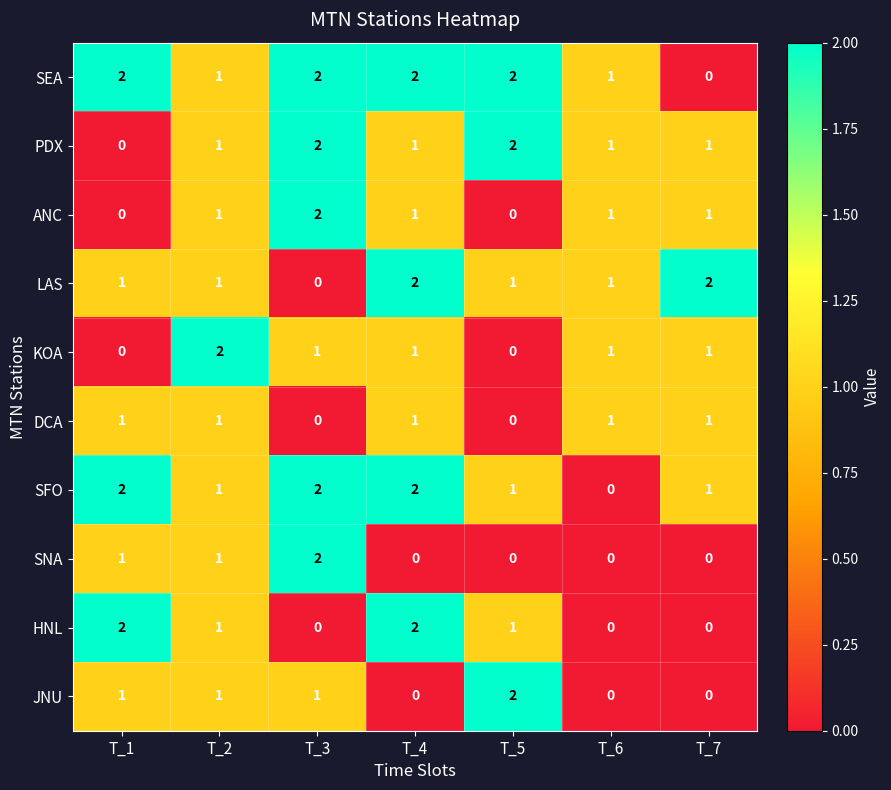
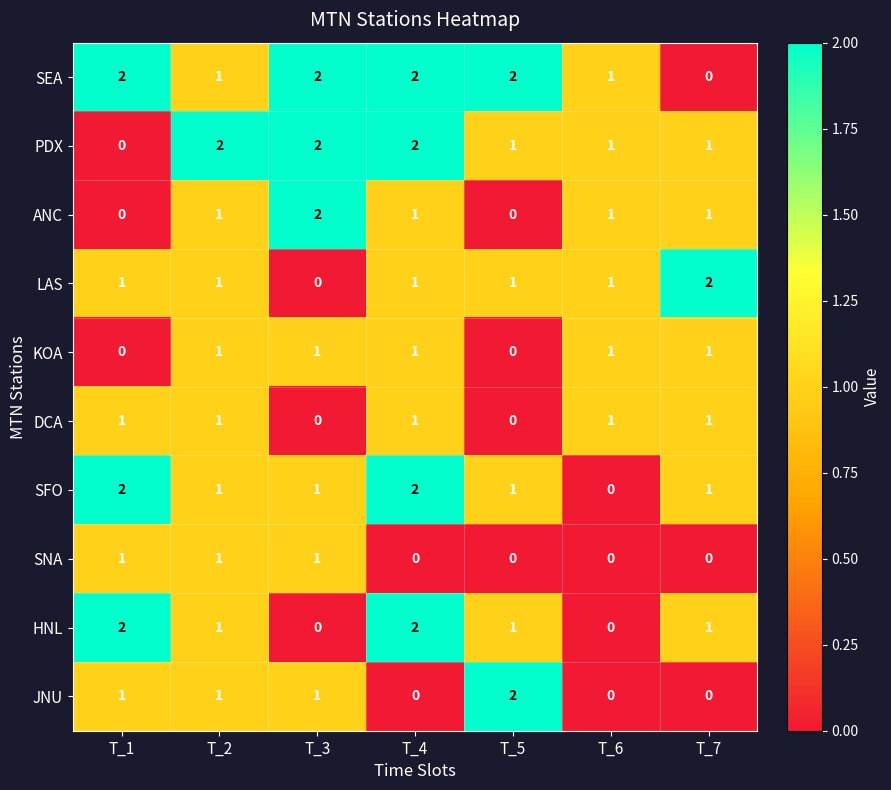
  {
    "SEA": {
      "T_1": 2,
      "T_2": 1,
      "T_3": 2,
      "T_4": 2,
      "T_5": 2,
      "T_6": 1,
      "T_7": 0
    },
    "PDX": {
      "T_1": 0,
-     "T_2": 1,
+     "T_2": 2,
      "T_3": 2,
-     "T_4": 1,
-     "T_5": 2,
+     "T_4": 2,
+     "T_5": 1,
      "T_6": 1,
      "T_7": 1
    },
    "ANC": {
      "T_1": 0,
      "T_2": 1,
      "T_3": 2,
      "T_4": 1,
      "T_5": 0,
      "T_6": 1,
      "T_7": 1
    },
    "LAS": {
      "T_1": 1,
      "T_2": 1,
      "T_3": 0,
-     "T_4": 2,
+     "T_4": 1,
      "T_5": 1,
      "T_6": 1,
      "T_7": 2
    },
    "KOA": {
      "T_1": 0,
-     "T_2": 2,
+     "T_2": 1,
      "T_3": 1,
      "T_4": 1,
      "T_5": 0,
      "T_6": 1,
      "T_7": 1
    },
    "DCA": {
      "T_1": 1,
      "T_2": 1,
      "T_3": 0,
      "T_4": 1,
      "T_5": 0,
      "T_6": 1,
      "T_7": 1
    },
    "SFO": {
      "T_1": 2,
      "T_2": 1,
-     "T_3": 2,
+     "T_3": 1,
      "T_4": 2,
      "T_5": 1,
      "T_6": 0,
      "T_7": 1
    },
    "SNA": {
      "T_1": 1,
      "T_2": 1,
-     "T_3": 2,
+     "T_3": 1,
      "T_4": 0,
      "T_5": 0,
      "T_6": 0,
      "T_7": 0
    },
    "HNL": {
      "T_1": 2,
      "T_2": 1,
      "T_3": 0,
      "T_4": 2,
      "T_5": 1,
      "T_6": 0,
-     "T_7": 0
+     "T_7": 1
    },
    "JNU": {
      "T_1": 1,
      "T_2": 1,
      "T_3": 1,
      "T_4": 0,
      "T_5": 2,
      "T_6": 0,
      "T_7": 0
    }
  }
